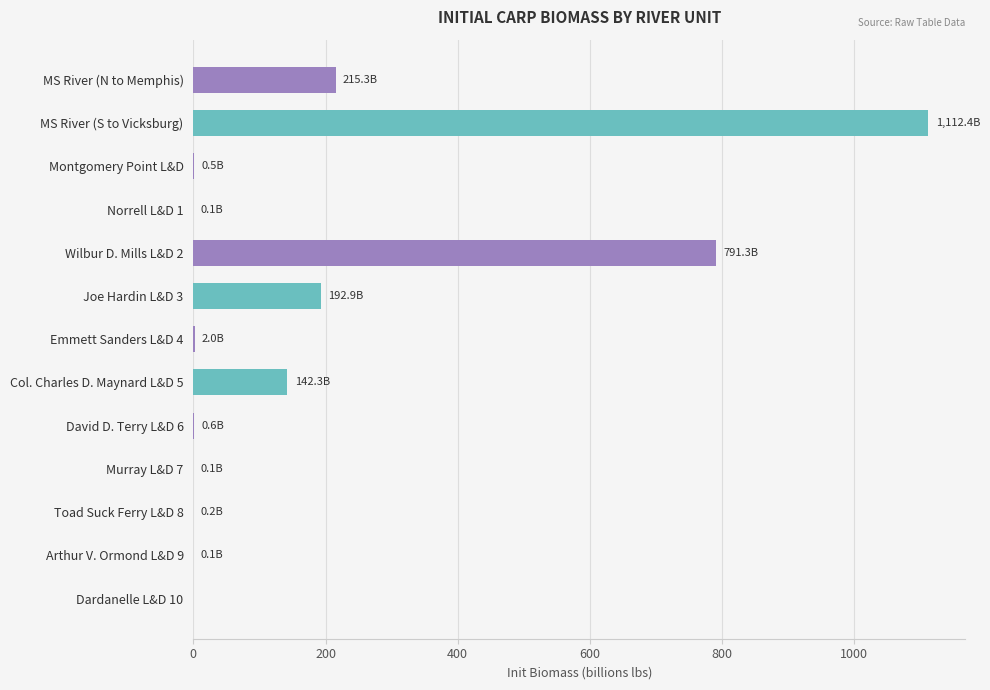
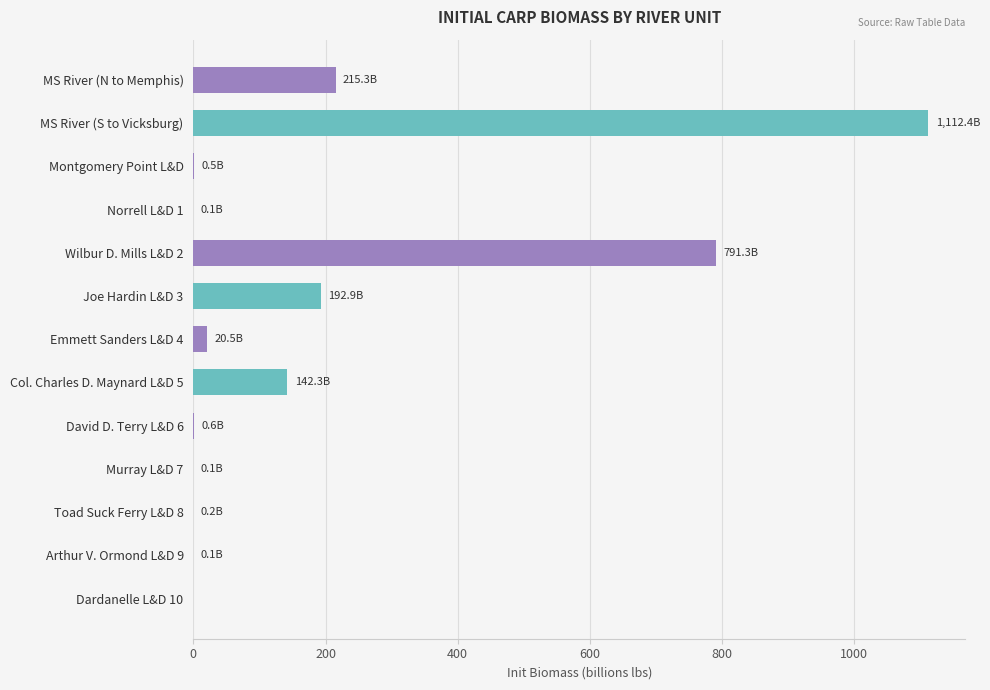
  {
    "MS River (N to Memphis)": "215.3B",
    "MS River (S to Vicksburg)": "1,112.4B",
    "Montgomery Point L&D": "0.5B",
    "Norrell L&D 1": "0.1B",
    "Wilbur D. Mills L&D 2": "791.3B",
    "Joe Hardin L&D 3": "192.9B",
-   "Emmett Sanders L&D 4": "2.0B",
+   "Emmett Sanders L&D 4": "20.5B",
    "Col. Charles D. Maynard L&D 5": "142.3B",
    "David D. Terry L&D 6": "0.6B",
    "Murray L&D 7": "0.1B",
    "Toad Suck Ferry L&D 8": "0.2B",
    "Arthur V. Ormond L&D 9": "0.1B"
  }
